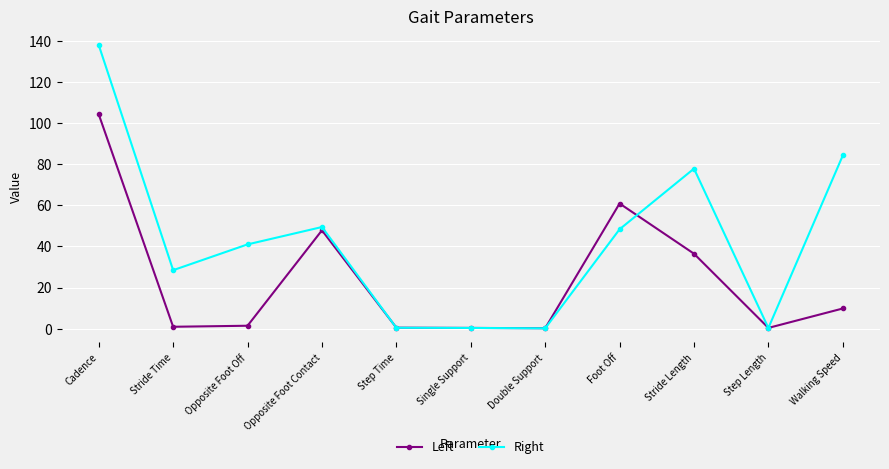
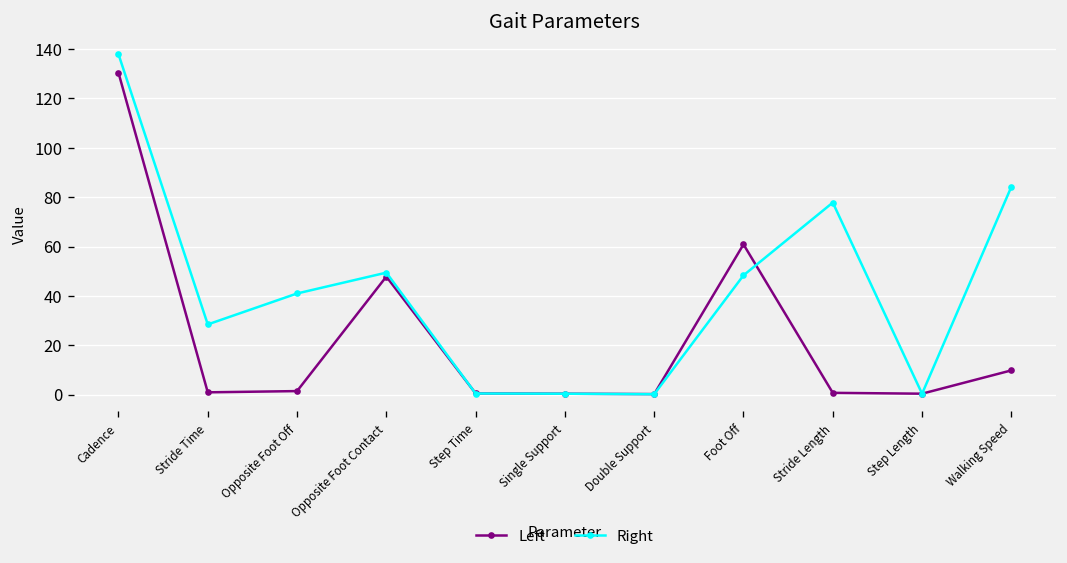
  {
    "Left": {
-     "Cadence": 104,
+     "Cadence": 130,
      "Stride Time": 1,
      "Opposite Foot Off": 1,
      "Opposite Foot Contact": 48,
      "Foot Off": 61,
-     "Stride Length": 36,
+     "Stride Length": 1,
      "Walking Speed": 10
    },
    "Right": {
      "Cadence": 138,
      "Stride Time": 28,
      "Opposite Foot Off": 41,
      "Opposite Foot Contact": 49,
      "Foot Off": 48,
      "Stride Length": 78,
      "Walking Speed": 84
    }
  }
